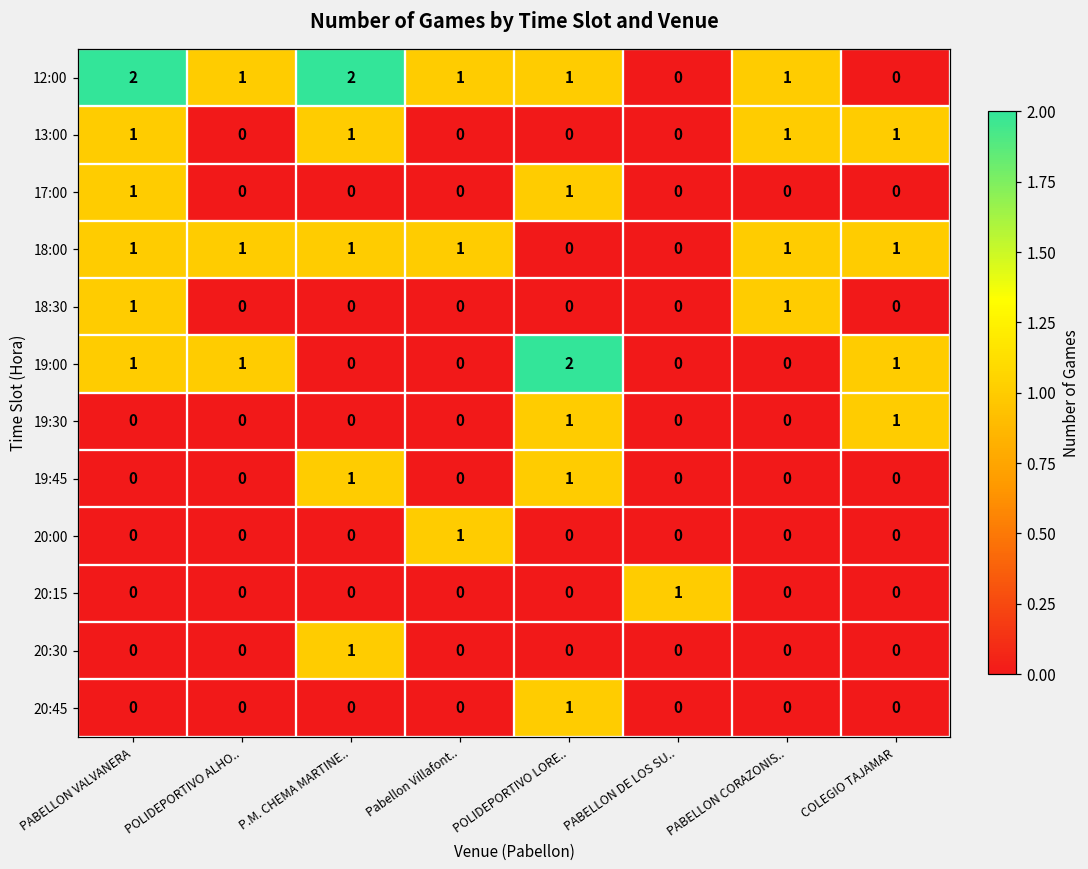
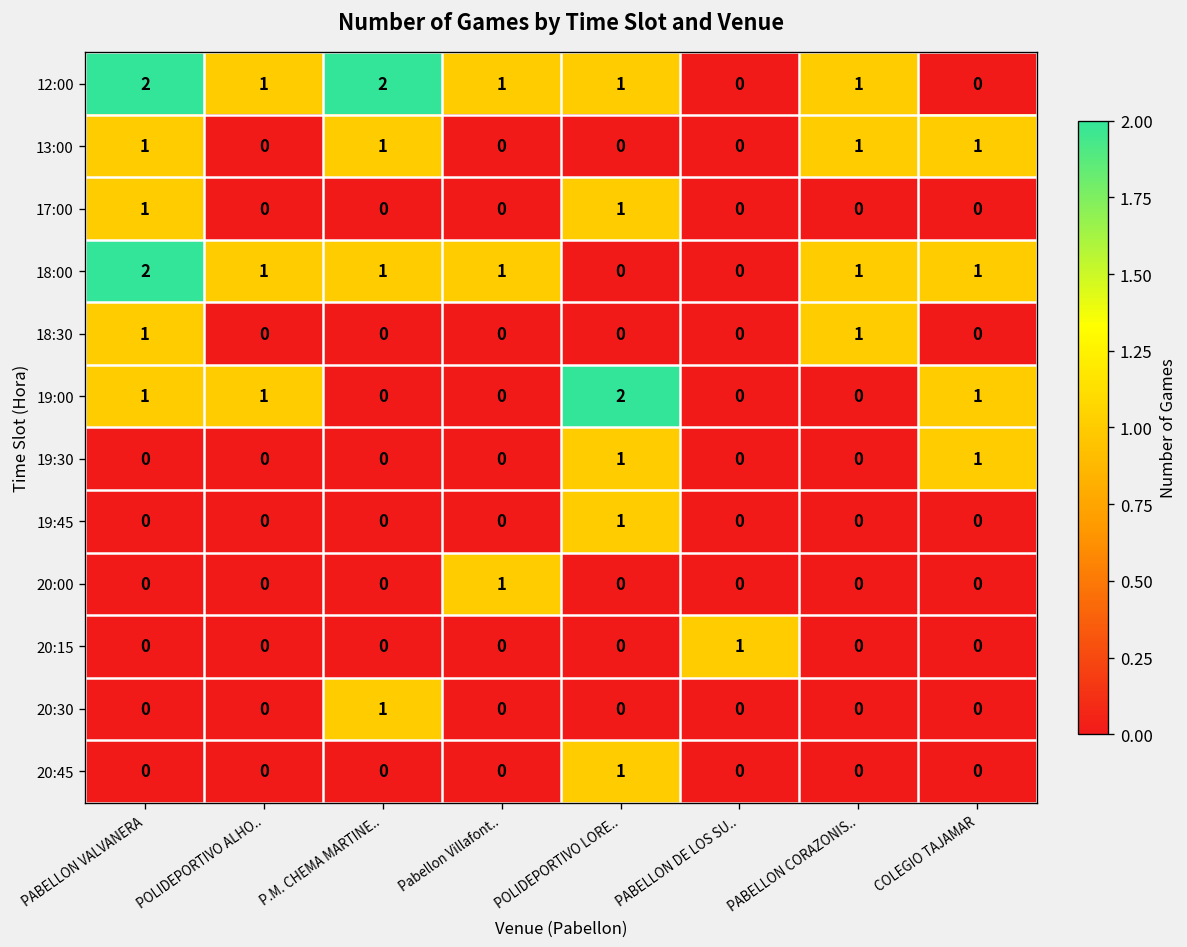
  {
    "12:00": {
      "PABELLON VALVANERA": 2,
      "POLIDEPORTIVO ALHO..": 1,
      "P.M. CHEMA MARTINE..": 2,
      "Pabellon Villafont..": 1,
      "POLIDEPORTIVO LORE..": 1,
      "PABELLON DE LOS SU..": 0,
      "PABELLON CORAZONIS..": 1,
      "COLEGIO TAJAMAR": 0
    },
    "13:00": {
      "PABELLON VALVANERA": 1,
      "POLIDEPORTIVO ALHO..": 0,
      "P.M. CHEMA MARTINE..": 1,
      "Pabellon Villafont..": 0,
      "POLIDEPORTIVO LORE..": 0,
      "PABELLON DE LOS SU..": 0,
      "PABELLON CORAZONIS..": 1,
      "COLEGIO TAJAMAR": 1
    },
    "17:00": {
      "PABELLON VALVANERA": 1,
      "POLIDEPORTIVO ALHO..": 0,
      "P.M. CHEMA MARTINE..": 0,
      "Pabellon Villafont..": 0,
      "POLIDEPORTIVO LORE..": 1,
      "PABELLON DE LOS SU..": 0,
      "PABELLON CORAZONIS..": 0,
      "COLEGIO TAJAMAR": 0
    },
    "18:00": {
-     "PABELLON VALVANERA": 1,
+     "PABELLON VALVANERA": 2,
      "POLIDEPORTIVO ALHO..": 1,
      "P.M. CHEMA MARTINE..": 1,
      "Pabellon Villafont..": 1,
      "POLIDEPORTIVO LORE..": 0,
      "PABELLON DE LOS SU..": 0,
      "PABELLON CORAZONIS..": 1,
      "COLEGIO TAJAMAR": 1
    },
    "18:30": {
      "PABELLON VALVANERA": 1,
      "POLIDEPORTIVO ALHO..": 0,
      "P.M. CHEMA MARTINE..": 0,
      "Pabellon Villafont..": 0,
      "POLIDEPORTIVO LORE..": 0,
      "PABELLON DE LOS SU..": 0,
      "PABELLON CORAZONIS..": 1,
      "COLEGIO TAJAMAR": 0
    },
    "19:00": {
      "PABELLON VALVANERA": 1,
      "POLIDEPORTIVO ALHO..": 1,
      "P.M. CHEMA MARTINE..": 0,
      "Pabellon Villafont..": 0,
      "POLIDEPORTIVO LORE..": 2,
      "PABELLON DE LOS SU..": 0,
      "PABELLON CORAZONIS..": 0,
      "COLEGIO TAJAMAR": 1
    },
    "19:30": {
      "PABELLON VALVANERA": 0,
      "POLIDEPORTIVO ALHO..": 0,
      "P.M. CHEMA MARTINE..": 0,
      "Pabellon Villafont..": 0,
      "POLIDEPORTIVO LORE..": 1,
      "PABELLON DE LOS SU..": 0,
      "PABELLON CORAZONIS..": 0,
      "COLEGIO TAJAMAR": 1
    },
    "19:45": {
      "PABELLON VALVANERA": 0,
      "POLIDEPORTIVO ALHO..": 0,
-     "P.M. CHEMA MARTINE..": 1,
+     "P.M. CHEMA MARTINE..": 0,
      "Pabellon Villafont..": 0,
      "POLIDEPORTIVO LORE..": 1,
      "PABELLON DE LOS SU..": 0,
      "PABELLON CORAZONIS..": 0,
      "COLEGIO TAJAMAR": 0
    },
    "20:00": {
      "PABELLON VALVANERA": 0,
      "POLIDEPORTIVO ALHO..": 0,
      "P.M. CHEMA MARTINE..": 0,
      "Pabellon Villafont..": 1,
      "POLIDEPORTIVO LORE..": 0,
      "PABELLON DE LOS SU..": 0,
      "PABELLON CORAZONIS..": 0,
      "COLEGIO TAJAMAR": 0
    },
    "20:15": {
      "PABELLON VALVANERA": 0,
      "POLIDEPORTIVO ALHO..": 0,
      "P.M. CHEMA MARTINE..": 0,
      "Pabellon Villafont..": 0,
      "POLIDEPORTIVO LORE..": 0,
      "PABELLON DE LOS SU..": 1,
      "PABELLON CORAZONIS..": 0,
      "COLEGIO TAJAMAR": 0
    },
    "20:30": {
      "PABELLON VALVANERA": 0,
      "POLIDEPORTIVO ALHO..": 0,
      "P.M. CHEMA MARTINE..": 1,
      "Pabellon Villafont..": 0,
      "POLIDEPORTIVO LORE..": 0,
      "PABELLON DE LOS SU..": 0,
      "PABELLON CORAZONIS..": 0,
      "COLEGIO TAJAMAR": 0
    },
    "20:45": {
      "PABELLON VALVANERA": 0,
      "POLIDEPORTIVO ALHO..": 0,
      "P.M. CHEMA MARTINE..": 0,
      "Pabellon Villafont..": 0,
      "POLIDEPORTIVO LORE..": 1,
      "PABELLON DE LOS SU..": 0,
      "PABELLON CORAZONIS..": 0,
      "COLEGIO TAJAMAR": 0
    }
  }
